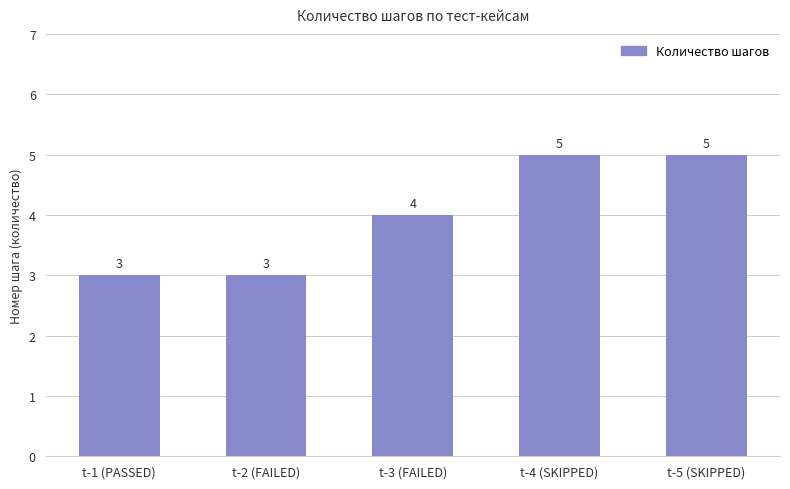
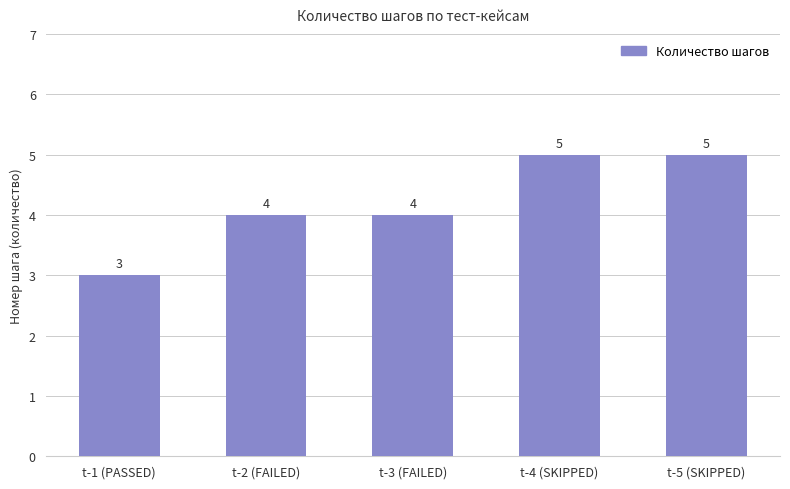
  {
    "t-1 (PASSED)": 3,
-   "t-2 (FAILED)": 3,
+   "t-2 (FAILED)": 4,
    "t-3 (FAILED)": 4,
    "t-4 (SKIPPED)": 5,
    "t-5 (SKIPPED)": 5
  }
